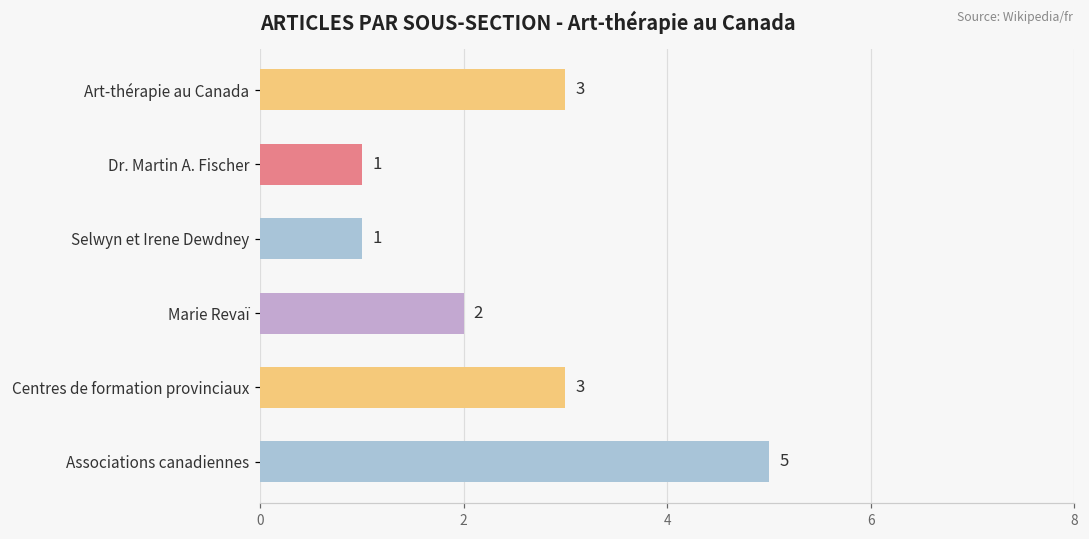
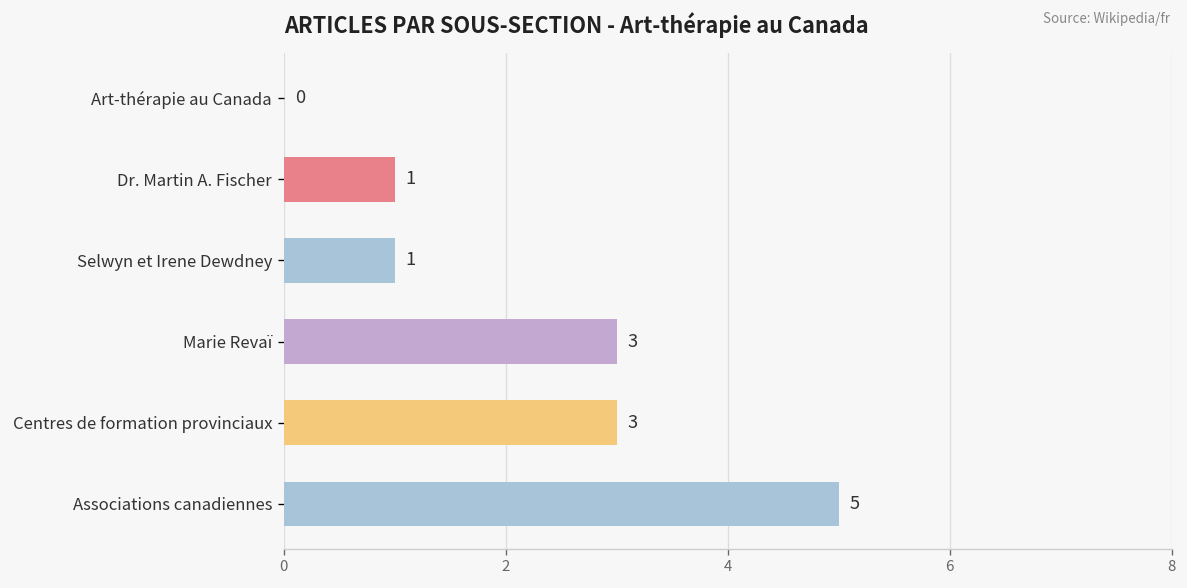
  {
-   "Art-thérapie au Canada": 3,
+   "Art-thérapie au Canada": 0,
    "Dr. Martin A. Fischer": 1,
    "Selwyn et Irene Dewdney": 1,
-   "Marie Revaï": 2,
+   "Marie Revaï": 3,
    "Centres de formation provinciaux": 3,
    "Associations canadiennes": 5
  }
